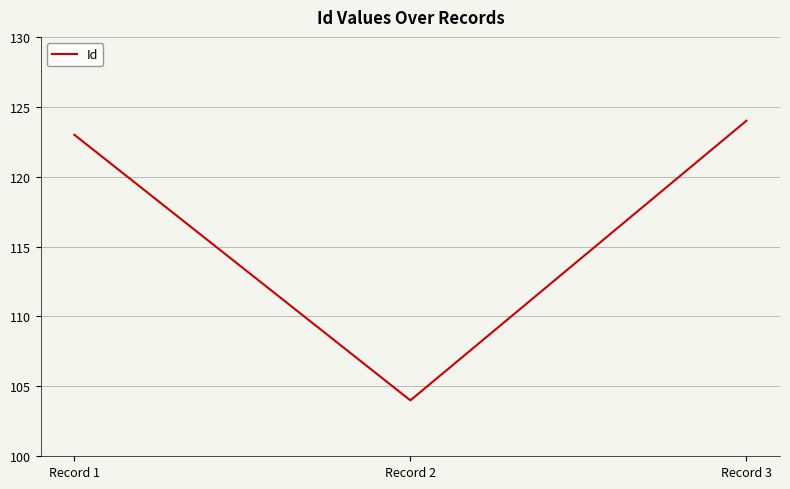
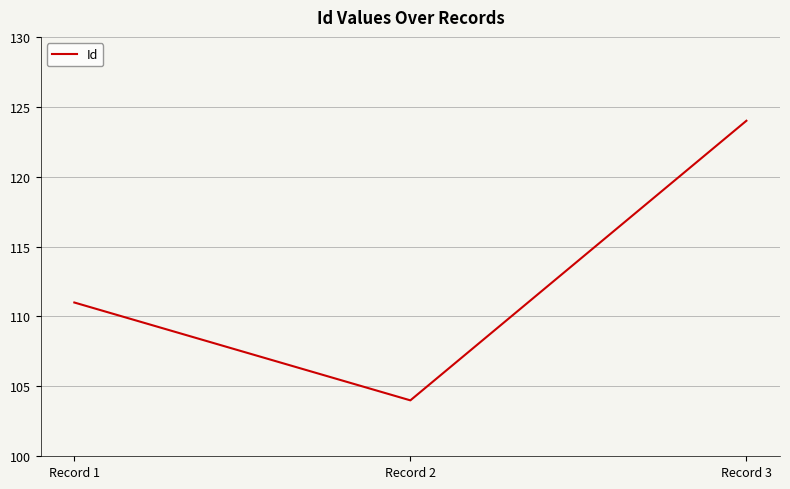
  {
-   "Record 1": 123,
+   "Record 1": 111,
    "Record 2": 104,
    "Record 3": 124
  }
